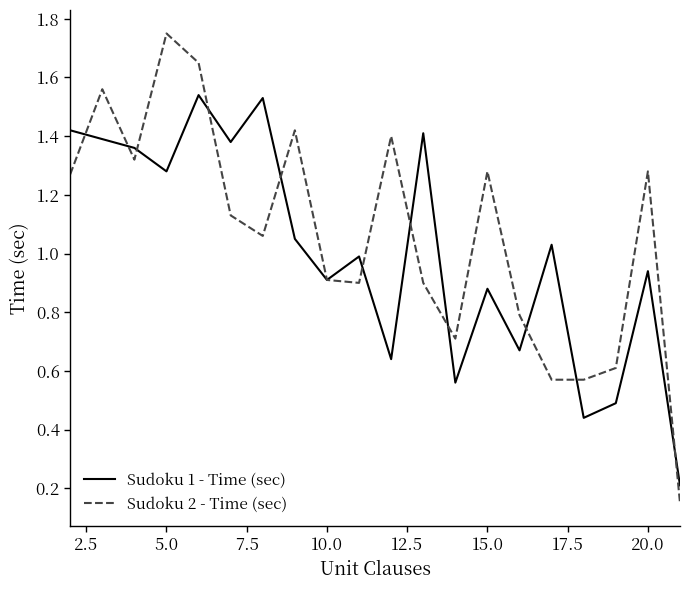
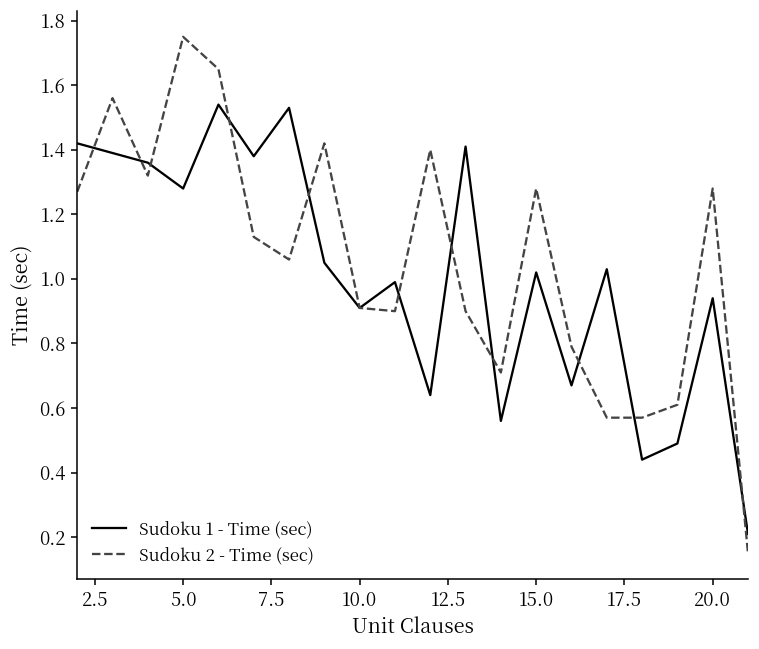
  {
    "Sudoku 1 - Time (sec)": {
      "5.0": 1.28,
-     "15.0": 0.88,
+     "15.0": 1.02,
      "20.0": 0.94
    },
    "Sudoku 2 - Time (sec)": {
      "5.0": 1.75,
      "15.0": 1.28,
      "20.0": 1.28
    }
  }
